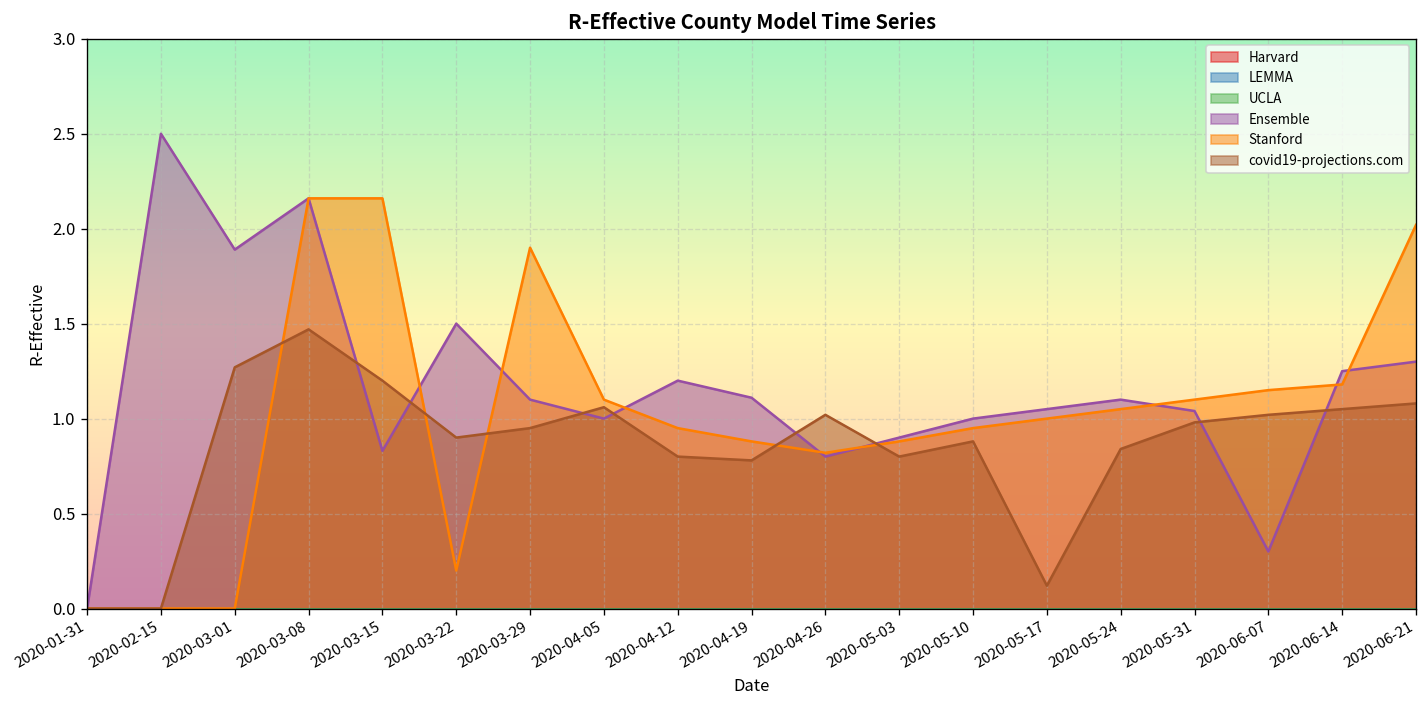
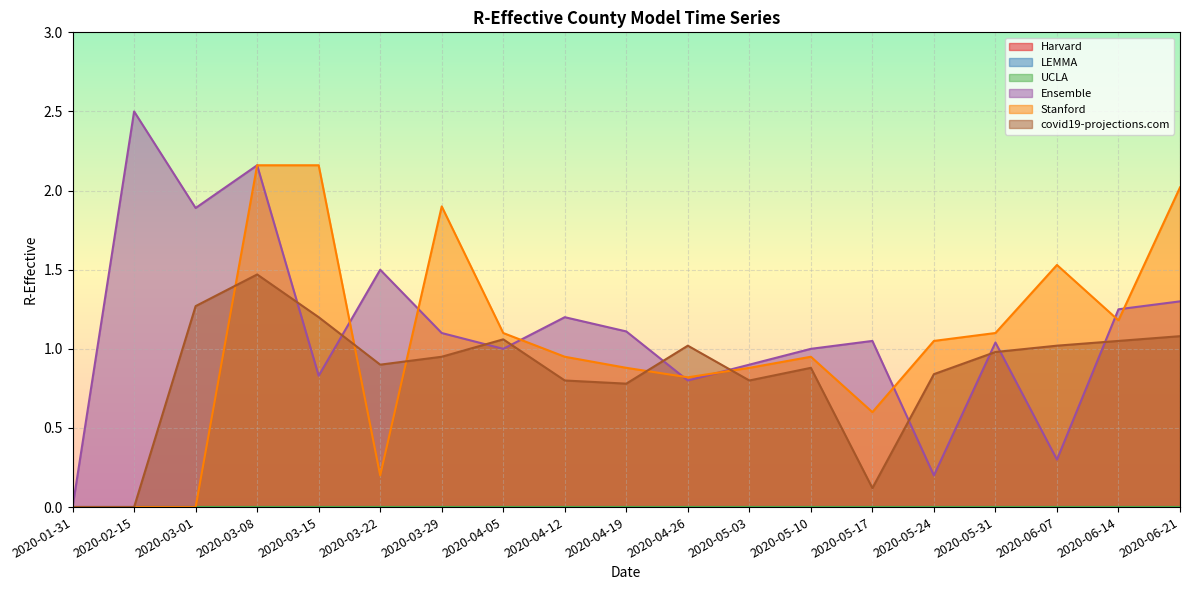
  {
    "UCLA": {
      "2020-03-08": 0.00,
      "2020-03-15": 0.00,
      "2020-03-22": 0.00,
      "2020-03-29": 0.00,
      "2020-04-05": 0.00,
      "2020-04-12": 0.00,
      "2020-04-19": 0.00,
      "2020-04-26": 0.00,
      "2020-05-03": 0.00,
      "2020-05-10": 0.00,
      "2020-05-17": 0.00,
      "2020-05-24": 0.00,
      "2020-05-31": 0.00,
      "2020-06-07": 0.00,
      "2020-06-14": 0.00,
      "2020-06-21": 0.00
    },
    "Ensemble": {
      "2020-02-15": 2.5,
      "2020-03-01": 1.9,
      "2020-03-15": 0.83,
      "2020-03-22": 1.5,
      "2020-03-29": 1.1,
      "2020-04-05": 1.0,
      "2020-04-12": 1.2,
      "2020-04-19": 1.1,
      "2020-04-26": 0.8,
      "2020-05-03": 0.9,
      "2020-05-10": 1.0,
      "2020-05-17": 1.05,
-     "2020-05-24": 1.1,
+     "2020-05-24": 0.2,
      "2020-05-31": 1.04,
      "2020-06-07": 0.3,
      "2020-06-14": 1.25,
      "2020-06-21": 1.3
    },
    "Stanford": {
      "2020-03-15": 2.16,
      "2020-03-22": 0.20,
      "2020-03-29": 1.90,
      "2020-04-05": 1.10,
      "2020-04-12": 0.95,
      "2020-04-19": 0.88,
      "2020-04-26": 0.82,
      "2020-05-03": 0.88,
      "2020-05-10": 0.95,
-     "2020-05-17": 1.0,
+     "2020-05-17": 0.6,
      "2020-05-24": 1.05,
      "2020-05-31": 1.10,
-     "2020-06-07": 1.15,
+     "2020-06-07": 1.53,
      "2020-06-14": 1.18,
      "2020-06-21": 2.02
    },
    "covid19-projections.com": {
      "2020-03-01": 1.27,
      "2020-03-08": 1.47,
      "2020-03-15": 1.20,
      "2020-03-22": 0.90,
      "2020-03-29": 0.95,
      "2020-04-05": 1.06,
      "2020-04-12": 0.80,
      "2020-04-19": 0.78,
      "2020-04-26": 1.02,
      "2020-05-03": 0.80,
      "2020-05-10": 0.88,
      "2020-05-17": 0.12,
      "2020-05-24": 0.84,
      "2020-05-31": 0.98,
      "2020-06-07": 1.02,
      "2020-06-14": 1.05,
      "2020-06-21": 1.08
    }
  }
